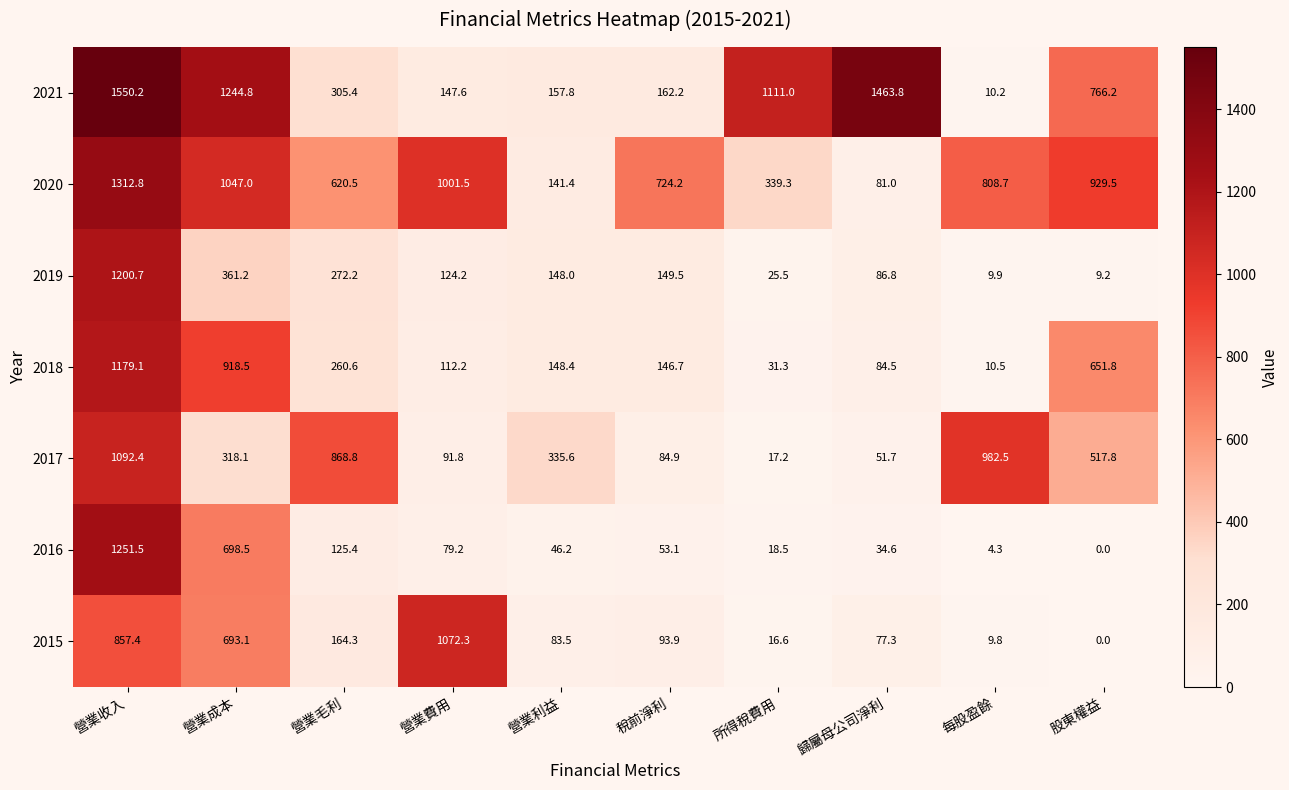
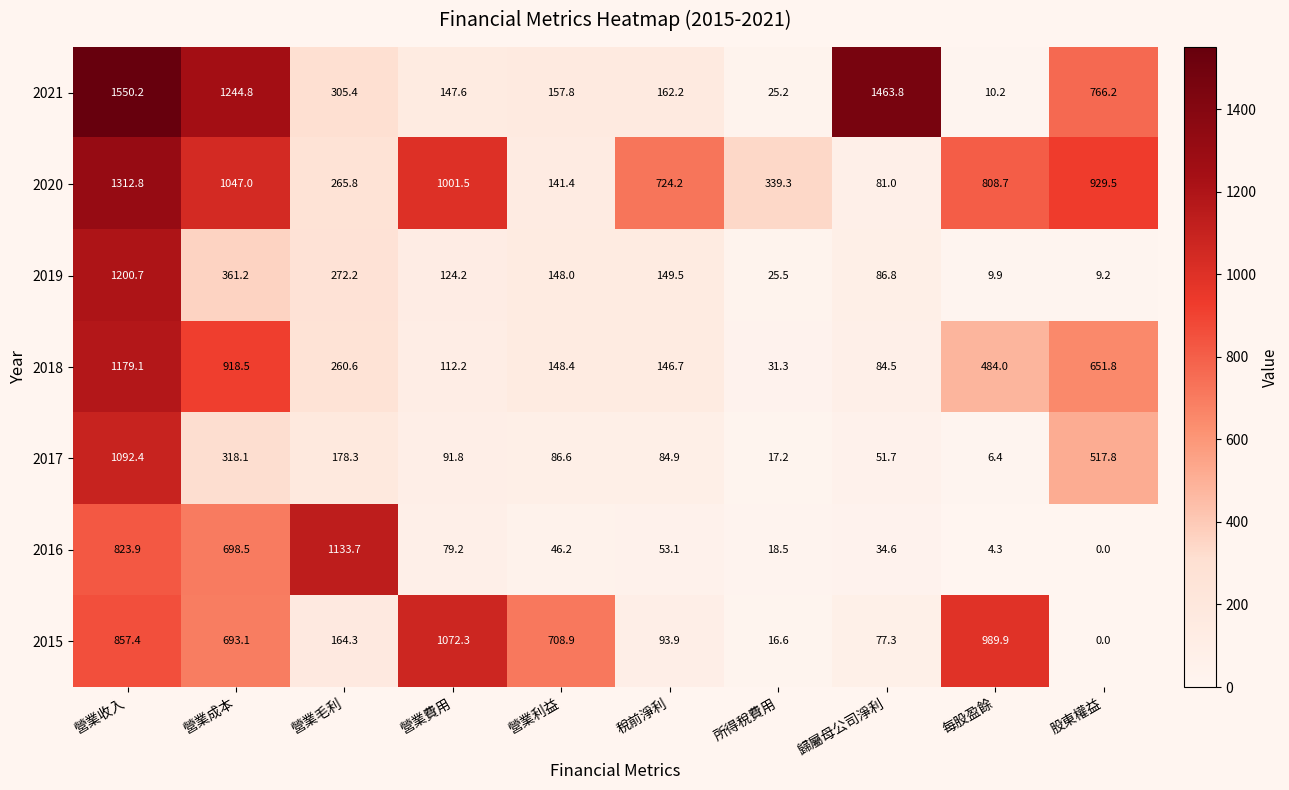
  {
    "2021": {
      "營業收入": 1550.2,
      "營業成本": 1244.8,
      "營業毛利": 305.4,
      "營業費用": 147.6,
      "營業利益": 157.8,
      "稅前淨利": 162.2,
-     "所得稅費用": 1111.0,
+     "所得稅費用": 25.2,
      "歸屬母公司淨利": 1463.8,
      "每股盈餘": 10.2,
      "股東權益": 766.2
    },
    "2020": {
      "營業收入": 1312.8,
      "營業成本": 1047.0,
-     "營業毛利": 620.5,
+     "營業毛利": 265.8,
      "營業費用": 1001.5,
      "營業利益": 141.4,
      "稅前淨利": 724.2,
      "所得稅費用": 339.3,
      "歸屬母公司淨利": 81.0,
      "每股盈餘": 808.7,
      "股東權益": 929.5
    },
    "2019": {
      "營業收入": 1200.7,
      "營業成本": 361.2,
      "營業毛利": 272.2,
      "營業費用": 124.2,
      "營業利益": 148.0,
      "稅前淨利": 149.5,
      "所得稅費用": 25.5,
      "歸屬母公司淨利": 86.8,
      "每股盈餘": 9.9,
      "股東權益": 9.2
    },
    "2018": {
      "營業收入": 1179.1,
      "營業成本": 918.5,
      "營業毛利": 260.6,
      "營業費用": 112.2,
      "營業利益": 148.4,
      "稅前淨利": 146.7,
      "所得稅費用": 31.3,
      "歸屬母公司淨利": 84.5,
-     "每股盈餘": 10.5,
+     "每股盈餘": 484.0,
      "股東權益": 651.8
    },
    "2017": {
      "營業收入": 1092.4,
      "營業成本": 318.1,
-     "營業毛利": 868.8,
+     "營業毛利": 178.3,
      "營業費用": 91.8,
-     "營業利益": 335.6,
+     "營業利益": 86.6,
      "稅前淨利": 84.9,
      "所得稅費用": 17.2,
      "歸屬母公司淨利": 51.7,
-     "每股盈餘": 982.5,
+     "每股盈餘": 6.4,
      "股東權益": 517.8
    },
    "2016": {
-     "營業收入": 1251.5,
+     "營業收入": 823.9,
      "營業成本": 698.5,
-     "營業毛利": 125.4,
+     "營業毛利": 1133.7,
      "營業費用": 79.2,
      "營業利益": 46.2,
      "稅前淨利": 53.1,
      "所得稅費用": 18.5,
      "歸屬母公司淨利": 34.6,
      "每股盈餘": 4.3,
      "股東權益": 0.0
    },
    "2015": {
      "營業收入": 857.4,
      "營業成本": 693.1,
      "營業毛利": 164.3,
      "營業費用": 1072.3,
-     "營業利益": 83.5,
+     "營業利益": 708.9,
      "稅前淨利": 93.9,
      "所得稅費用": 16.6,
      "歸屬母公司淨利": 77.3,
-     "每股盈餘": 9.8,
+     "每股盈餘": 989.9,
      "股東權益": 0.0
    }
  }
